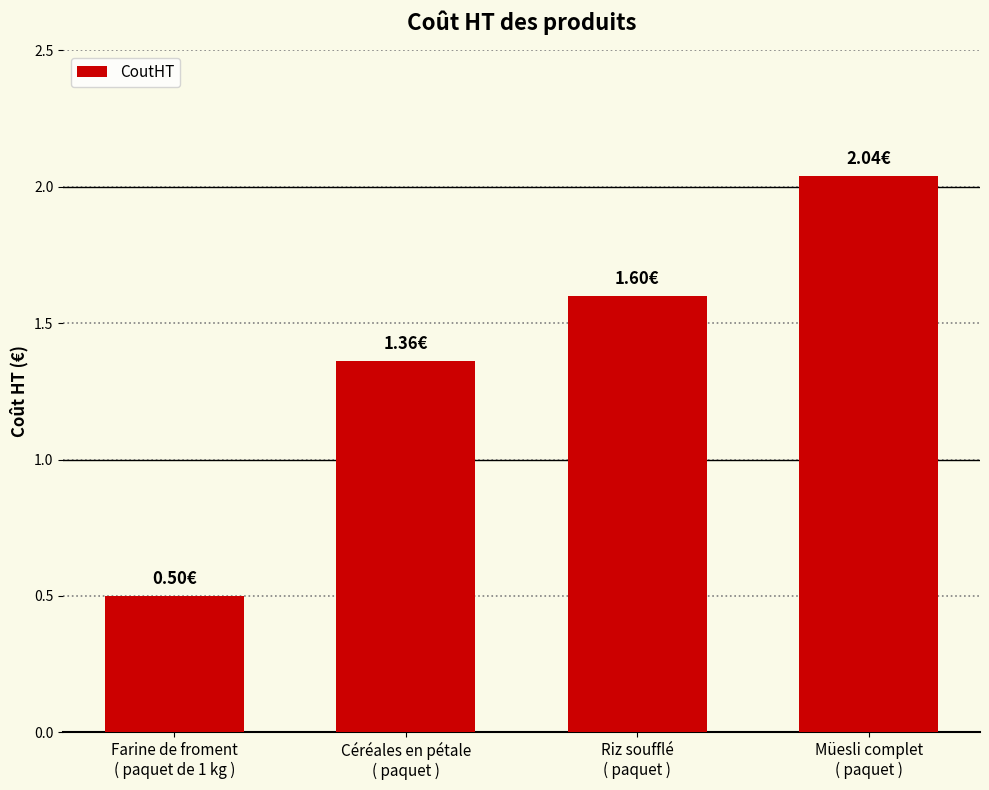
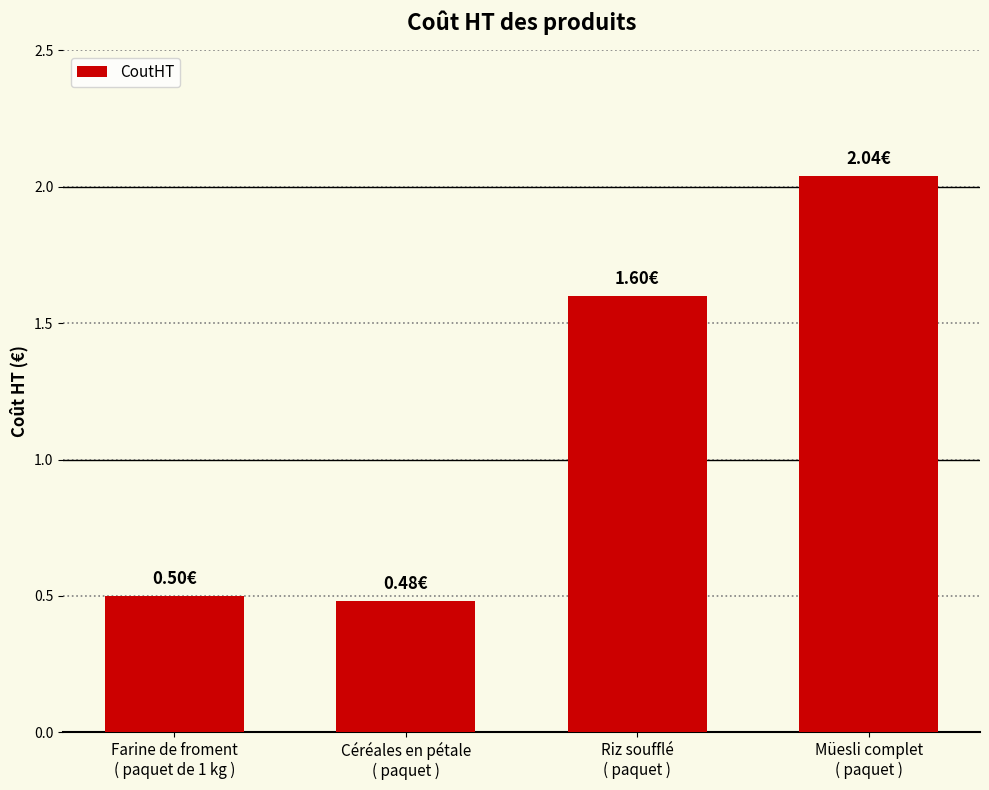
  {
    "Farine de froment ( paquet de 1 kg )": "0.50€",
-   "Céréales en pétale ( paquet )": "1.36€",
+   "Céréales en pétale ( paquet )": "0.48€",
    "Riz soufflé ( paquet )": "1.60€",
    "Müesli complet ( paquet )": "2.04€"
  }
